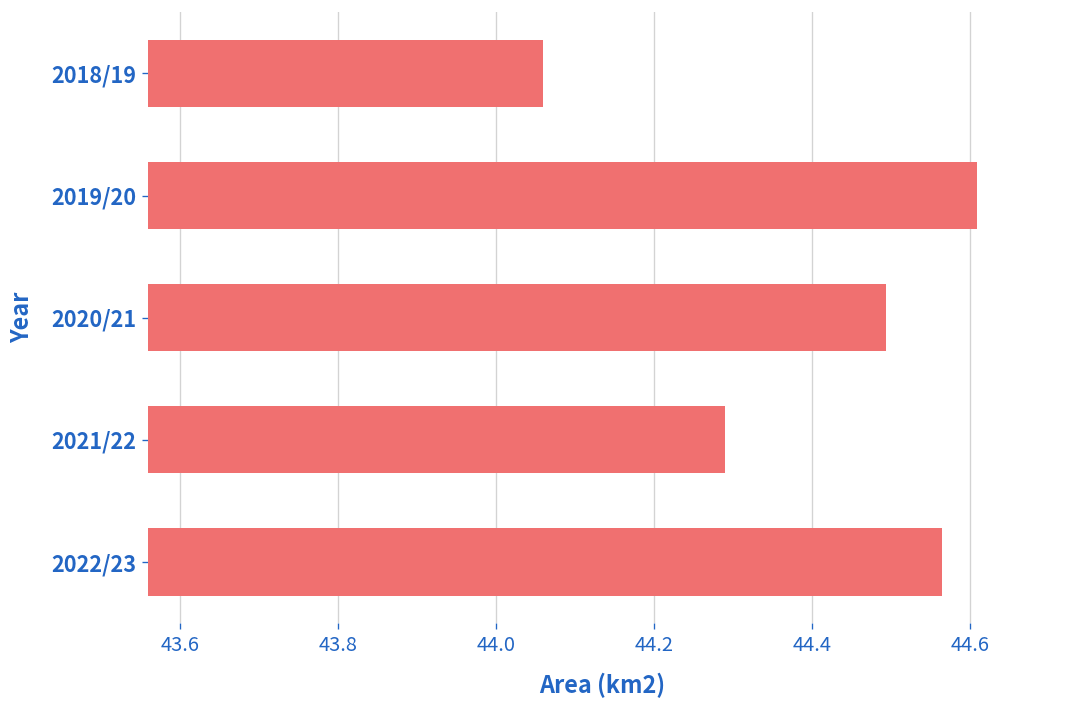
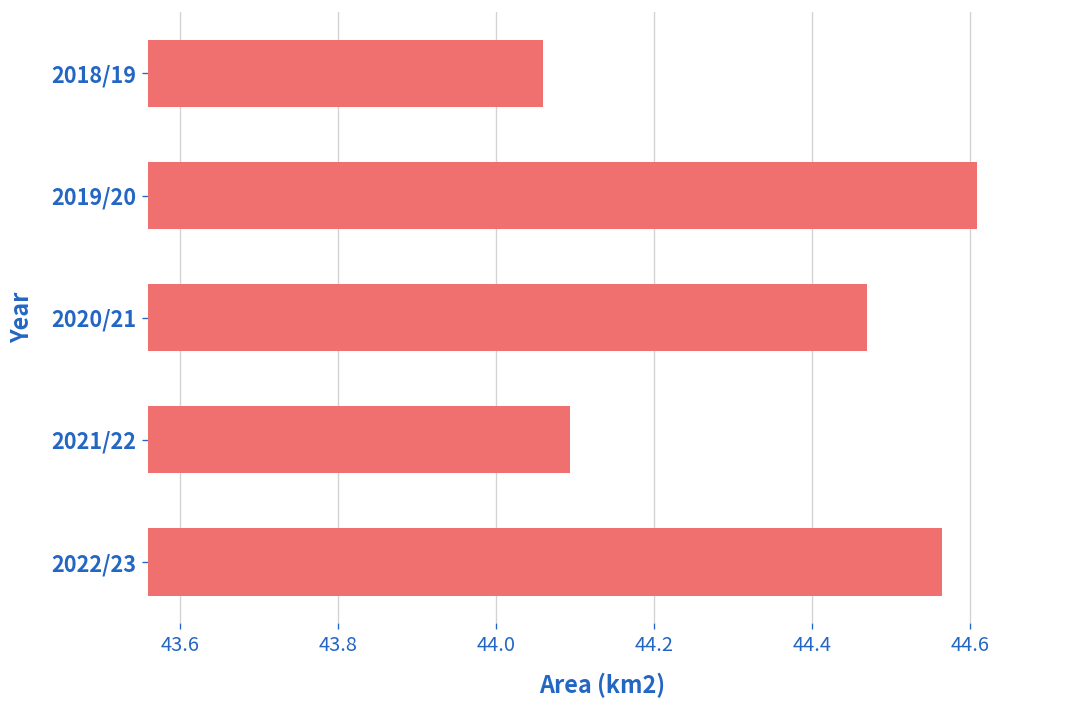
  {
    "2018/19": 44.06,
    "2019/20": 44.61,
-   "2020/21": 44.49,
-   "2021/22": 44.29,
+   "2020/21": 44.47,
+   "2021/22": 44.09,
    "2022/23": 44.57
  }
